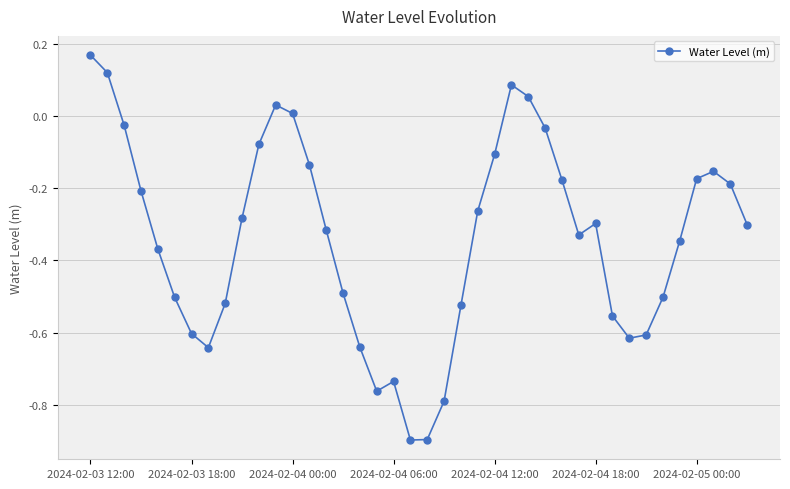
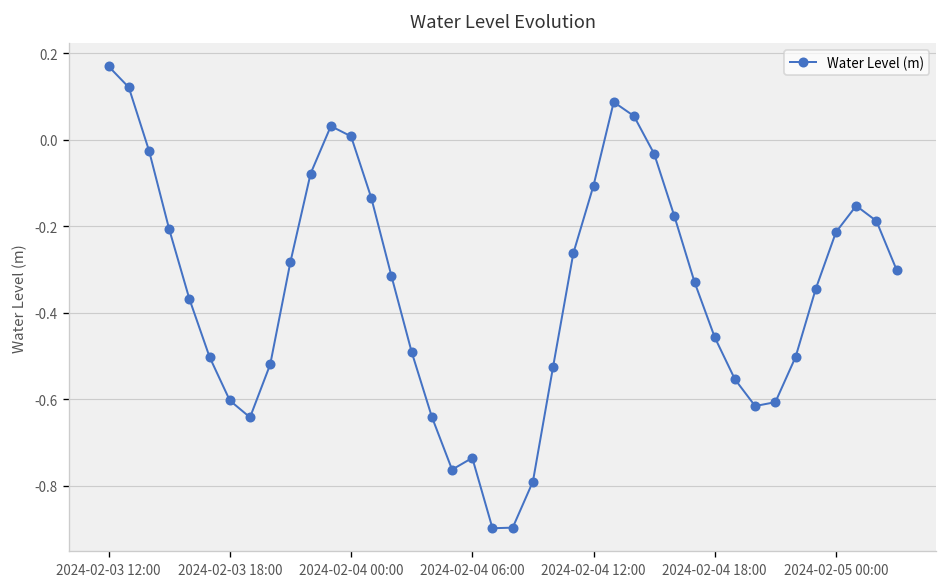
  {
    "2024-02-03 12:00": 0.17,
    "2024-02-03 18:00": -0.60,
    "2024-02-04 00:00": 0.01,
    "2024-02-04 06:00": -0.74,
    "2024-02-04 12:00": -0.11,
-   "2024-02-04 18:00": -0.30,
-   "2024-02-05 00:00": -0.17
+   "2024-02-04 18:00": -0.46,
+   "2024-02-05 00:00": -0.21
  }
